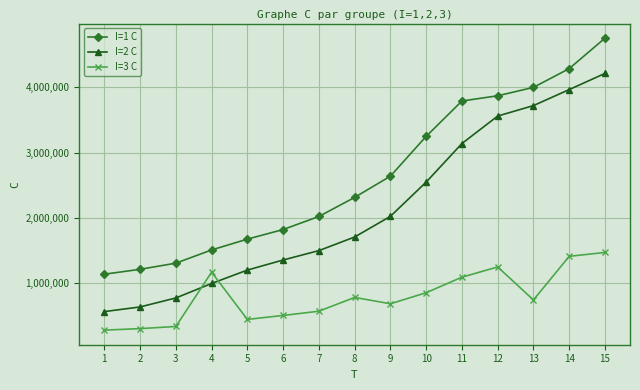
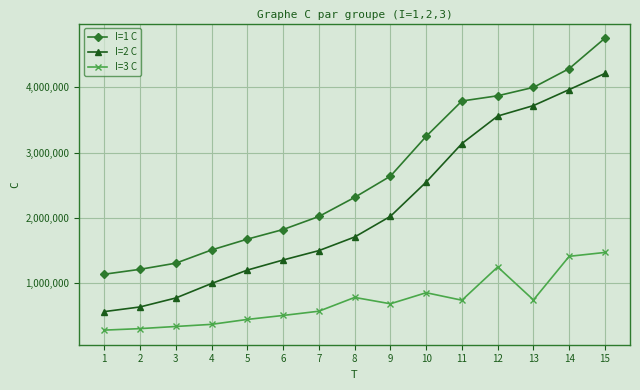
  {
    "I=3 C": {
      "1": "300,000",
      "2": "300,000",
      "3": "300,000",
-     "4": "1,200,000",
+     "4": "400,000",
      "5": "500,000",
      "6": "500,000",
      "7": "600,000",
      "8": "800,000",
      "9": "700,000",
      "10": "900,000",
-     "11": "1,100,000",
+     "11": "700,000",
      "12": "1,300,000",
      "13": "700,000",
      "14": "1,400,000",
      "15": "1,500,000"
    }
  }
